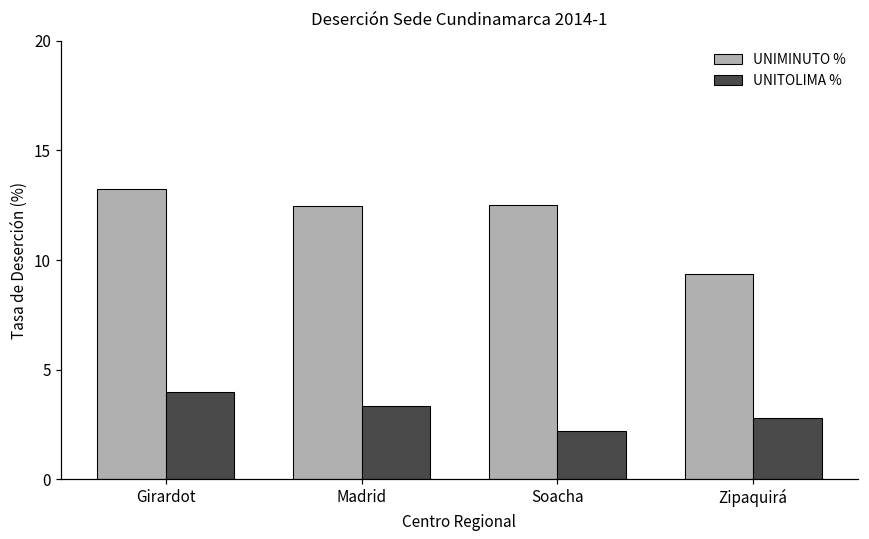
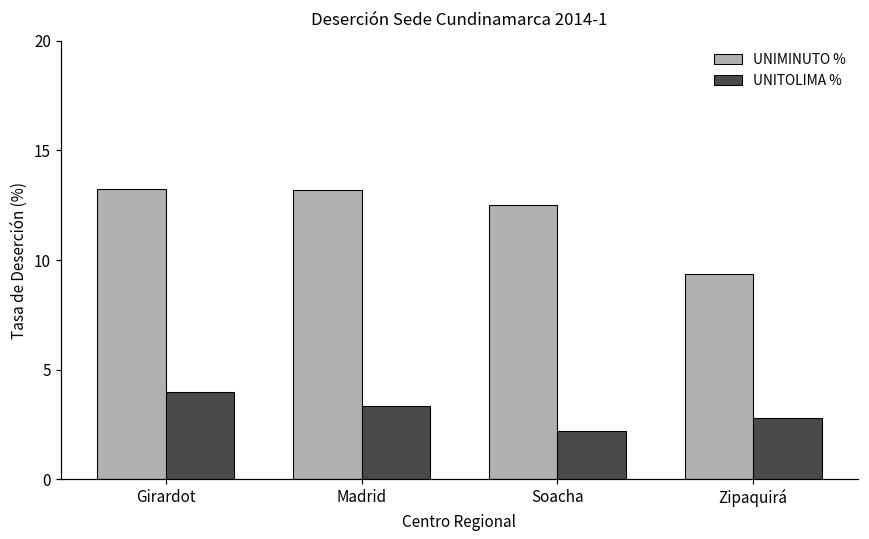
  {
    "UNIMINUTO %": {
      "Girardot": 13.2,
-     "Madrid": 12.5,
+     "Madrid": 13.2,
      "Soacha": 12.5,
      "Zipaquirá": 9.4
    },
    "UNITOLIMA %": {
      "Girardot": 4.0,
      "Madrid": 3.3,
      "Soacha": 2.2,
      "Zipaquirá": 2.8
    }
  }
